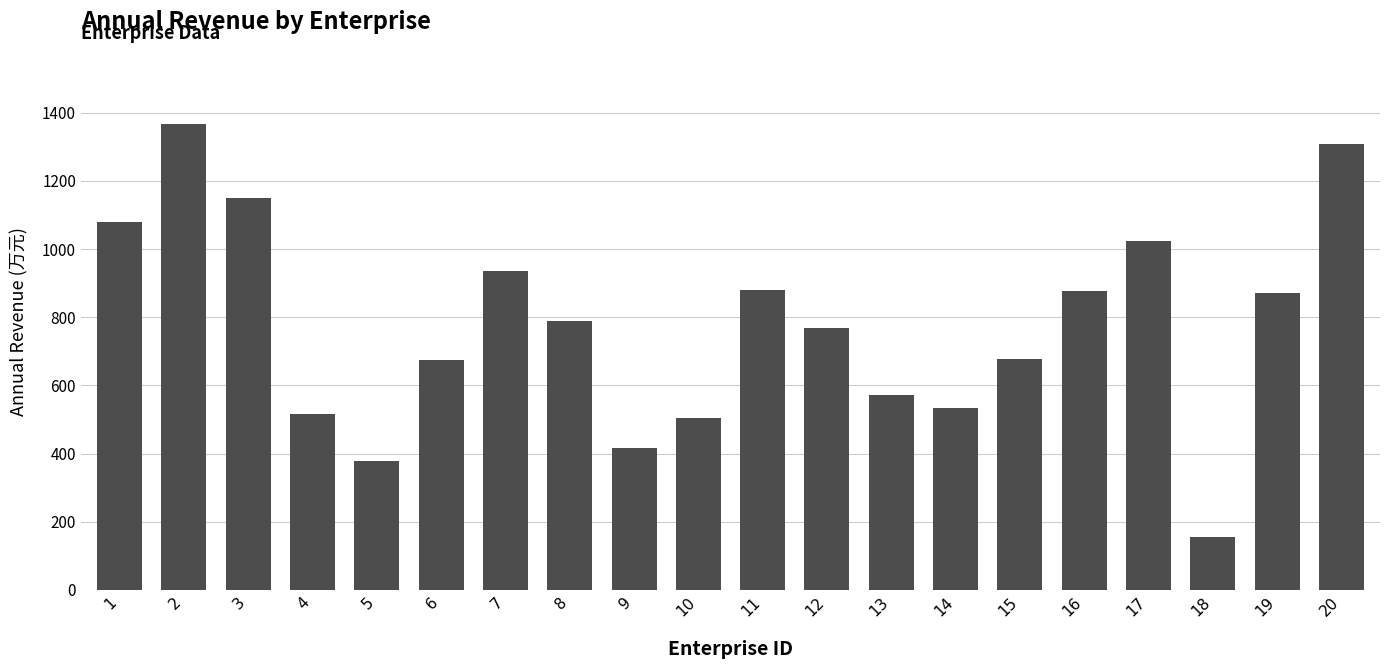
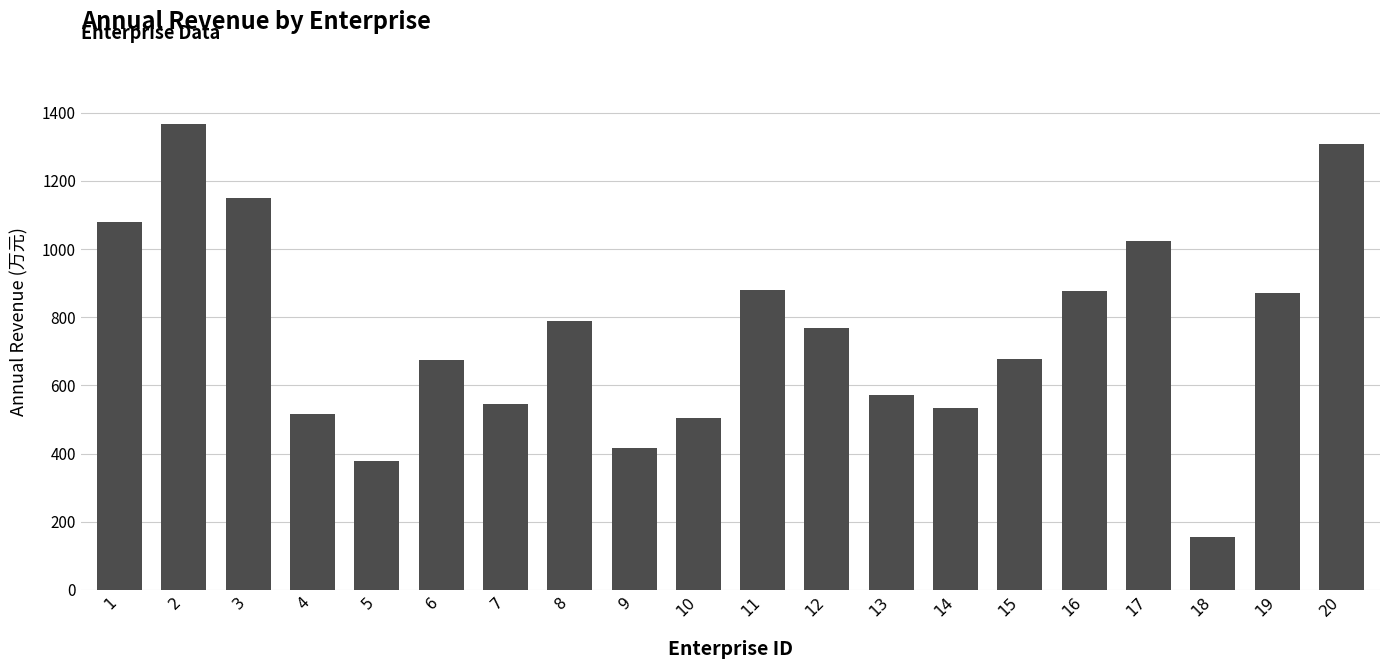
  {
    "1": 1080,
    "2": 1370,
    "3": 1150,
    "4": 520,
    "5": 380,
    "6": 680,
-   "7": 940,
+   "7": 550,
    "8": 790,
    "9": 420,
    "10": 510,
    "11": 880,
    "12": 770,
    "13": 570,
    "14": 540,
    "15": 680,
    "16": 880,
    "17": 1020,
    "18": 160,
    "19": 870,
    "20": 1310
  }
